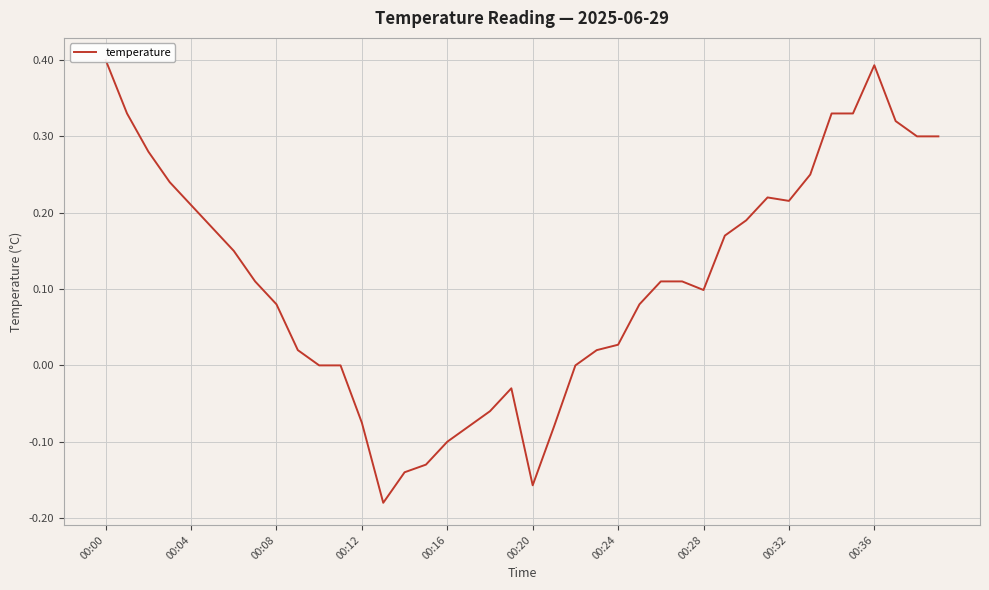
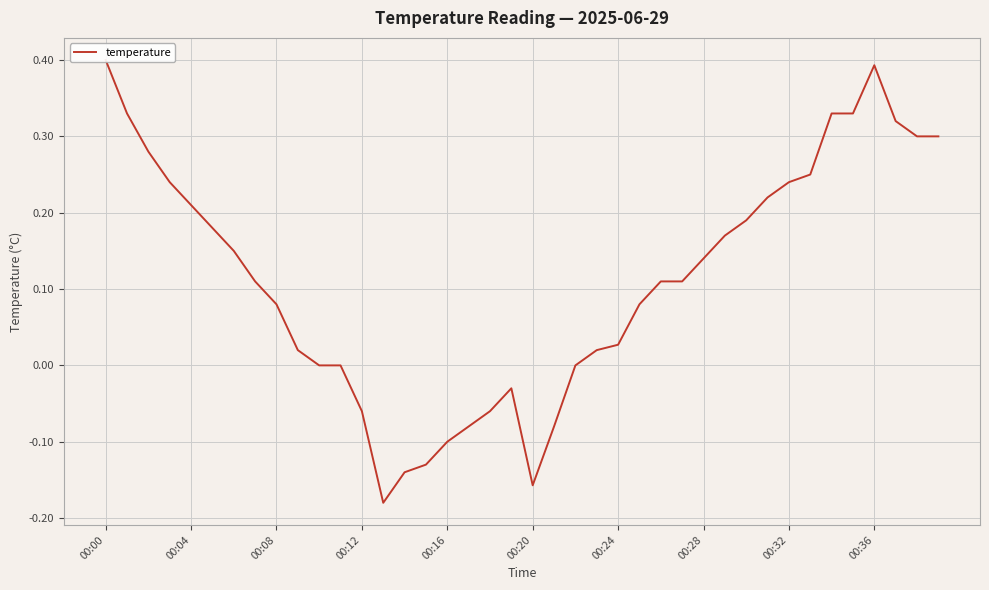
  {
    "00:04": 0.21,
    "00:08": 0.08,
-   "00:12": -0.08,
+   "00:12": -0.06,
    "00:16": -0.10,
    "00:20": -0.16,
    "00:24": 0.03,
-   "00:28": 0.10,
-   "00:32": 0.22,
+   "00:28": 0.14,
+   "00:32": 0.24,
    "00:36": 0.39
  }
